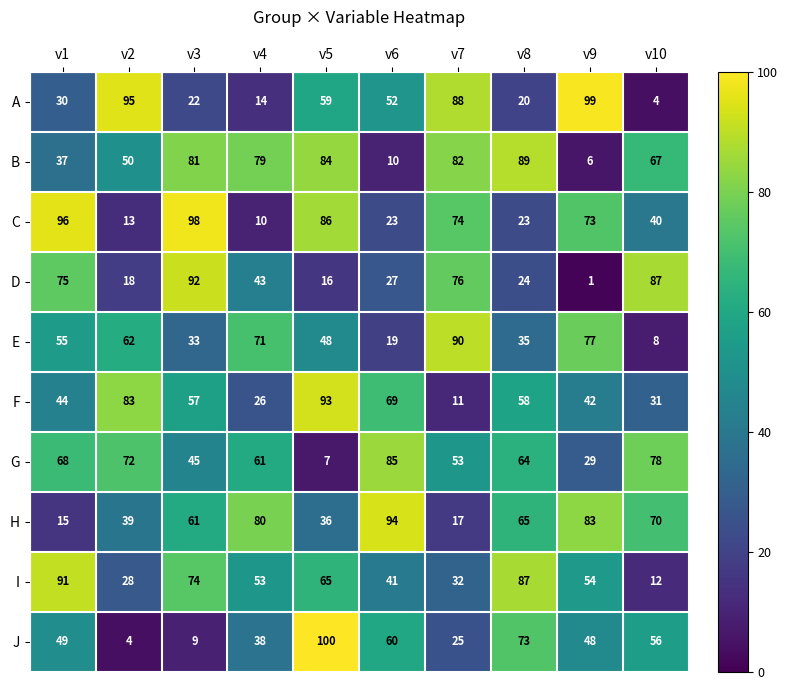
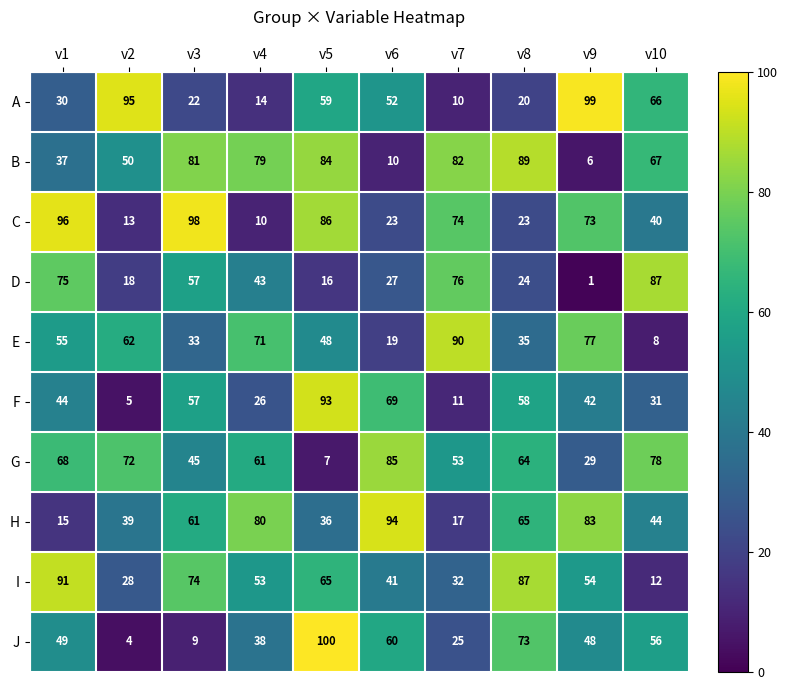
  {
    "A": {
      "v1": 30,
      "v2": 95,
      "v3": 22,
      "v4": 14,
      "v5": 59,
      "v6": 52,
-     "v7": 88,
+     "v7": 10,
      "v8": 20,
      "v9": 99,
-     "v10": 4
+     "v10": 66
    },
    "B": {
      "v1": 37,
      "v2": 50,
      "v3": 81,
      "v4": 79,
      "v5": 84,
      "v6": 10,
      "v7": 82,
      "v8": 89,
      "v9": 6,
      "v10": 67
    },
    "C": {
      "v1": 96,
      "v2": 13,
      "v3": 98,
      "v4": 10,
      "v5": 86,
      "v6": 23,
      "v7": 74,
      "v8": 23,
      "v9": 73,
      "v10": 40
    },
    "D": {
      "v1": 75,
      "v2": 18,
-     "v3": 92,
+     "v3": 57,
      "v4": 43,
      "v5": 16,
      "v6": 27,
      "v7": 76,
      "v8": 24,
      "v9": 1,
      "v10": 87
    },
    "E": {
      "v1": 55,
      "v2": 62,
      "v3": 33,
      "v4": 71,
      "v5": 48,
      "v6": 19,
      "v7": 90,
      "v8": 35,
      "v9": 77,
      "v10": 8
    },
    "F": {
      "v1": 44,
-     "v2": 83,
+     "v2": 5,
      "v3": 57,
      "v4": 26,
      "v5": 93,
      "v6": 69,
      "v7": 11,
      "v8": 58,
      "v9": 42,
      "v10": 31
    },
    "G": {
      "v1": 68,
      "v2": 72,
      "v3": 45,
      "v4": 61,
      "v5": 7,
      "v6": 85,
      "v7": 53,
      "v8": 64,
      "v9": 29,
      "v10": 78
    },
    "H": {
      "v1": 15,
      "v2": 39,
      "v3": 61,
      "v4": 80,
      "v5": 36,
      "v6": 94,
      "v7": 17,
      "v8": 65,
      "v9": 83,
-     "v10": 70
+     "v10": 44
    },
    "I": {
      "v1": 91,
      "v2": 28,
      "v3": 74,
      "v4": 53,
      "v5": 65,
      "v6": 41,
      "v7": 32,
      "v8": 87,
      "v9": 54,
      "v10": 12
    },
    "J": {
      "v1": 49,
      "v2": 4,
      "v3": 9,
      "v4": 38,
      "v5": 100,
      "v6": 60,
      "v7": 25,
      "v8": 73,
      "v9": 48,
      "v10": 56
    }
  }
